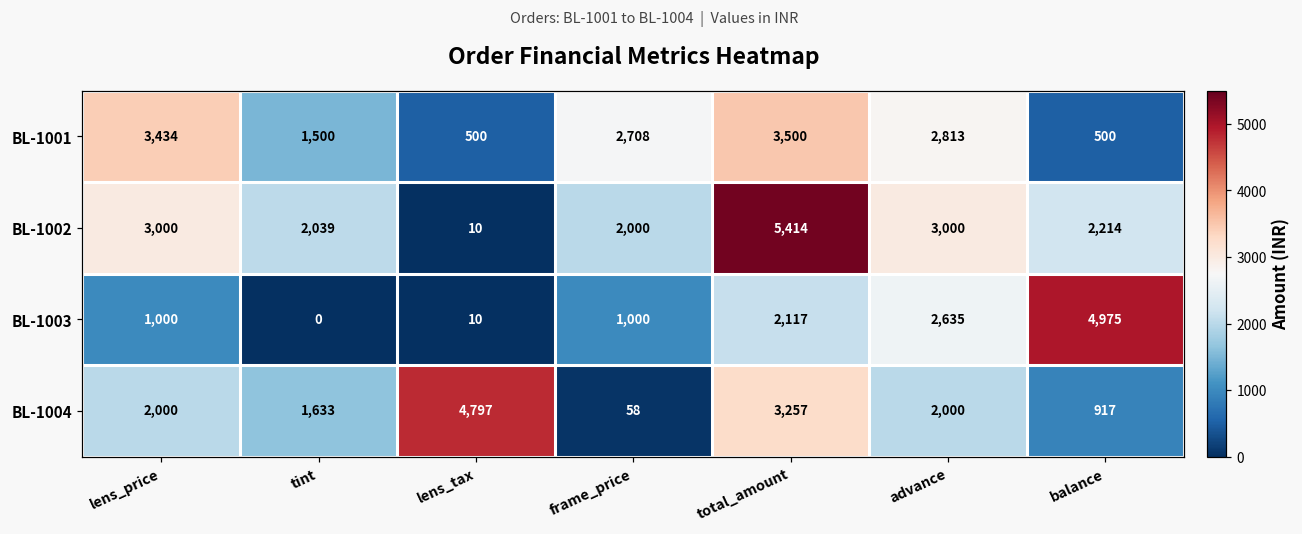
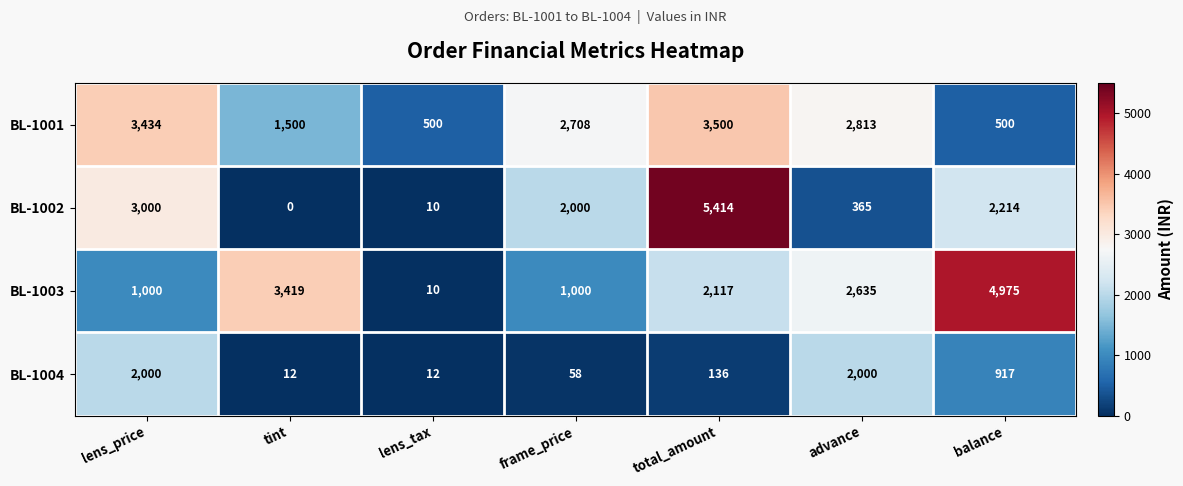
  {
    "BL-1001": {
      "lens_price": "3,434",
      "tint": "1,500",
      "lens_tax": "500",
      "frame_price": "2,708",
      "total_amount": "3,500",
      "advance": "2,813",
      "balance": "500"
    },
    "BL-1002": {
      "lens_price": "3,000",
-     "tint": "2,039",
+     "tint": "0",
      "lens_tax": "10",
      "frame_price": "2,000",
      "total_amount": "5,414",
-     "advance": "3,000",
+     "advance": "365",
      "balance": "2,214"
    },
    "BL-1003": {
      "lens_price": "1,000",
-     "tint": "0",
+     "tint": "3,419",
      "lens_tax": "10",
      "frame_price": "1,000",
      "total_amount": "2,117",
      "advance": "2,635",
      "balance": "4,975"
    },
    "BL-1004": {
      "lens_price": "2,000",
-     "tint": "1,633",
-     "lens_tax": "4,797",
+     "tint": "12",
+     "lens_tax": "12",
      "frame_price": "58",
-     "total_amount": "3,257",
+     "total_amount": "136",
      "advance": "2,000",
      "balance": "917"
    }
  }
